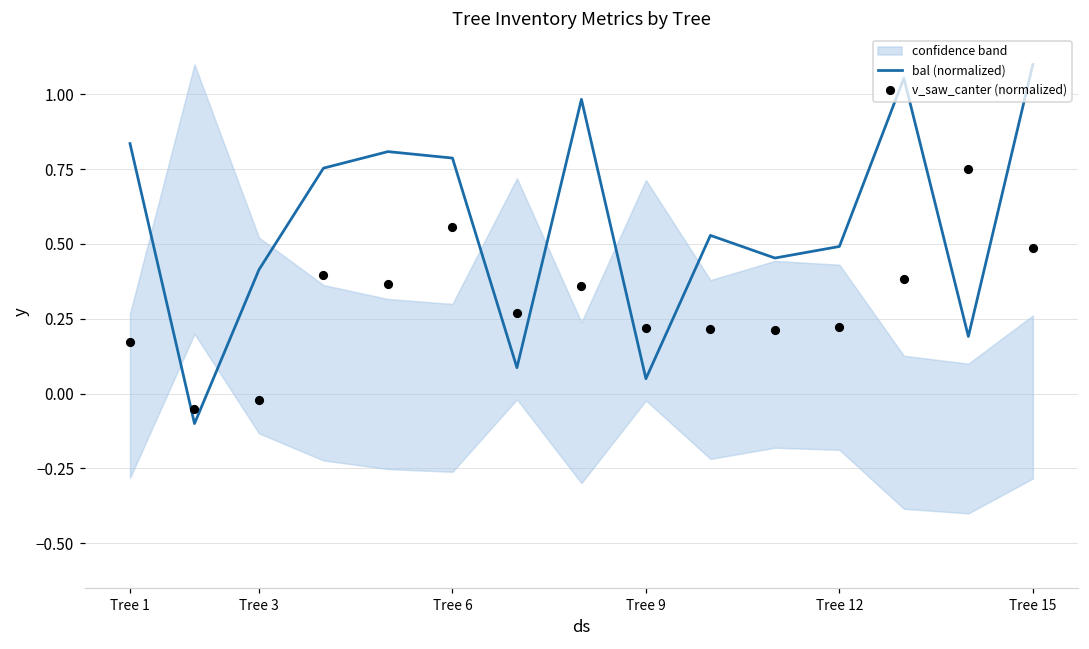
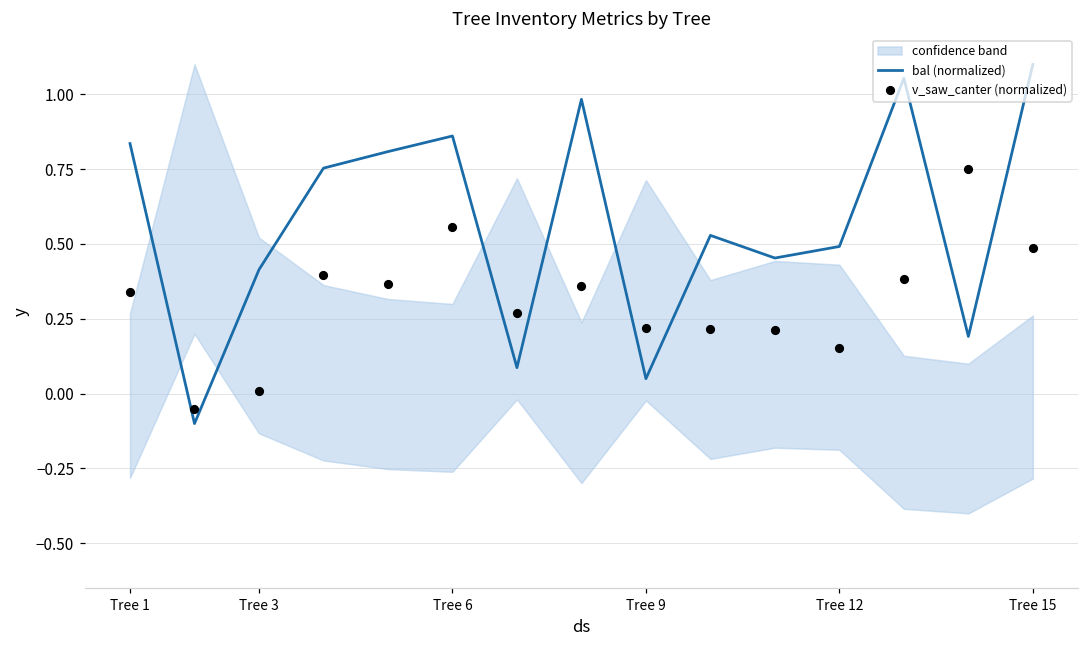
  {
    "bal (normalized)": {
      "Tree 1": 0.84,
      "Tree 3": 0.41,
-     "Tree 6": 0.79,
+     "Tree 6": 0.86,
      "Tree 9": 0.05,
      "Tree 12": 0.49
    },
    "v_saw_canter (normalized)": {
-     "Tree 1": 0.17,
-     "Tree 3": -0.02,
-     "Tree 12": 0.22
+     "Tree 1": 0.34,
+     "Tree 3": 0.01,
+     "Tree 12": 0.15
    }
  }
